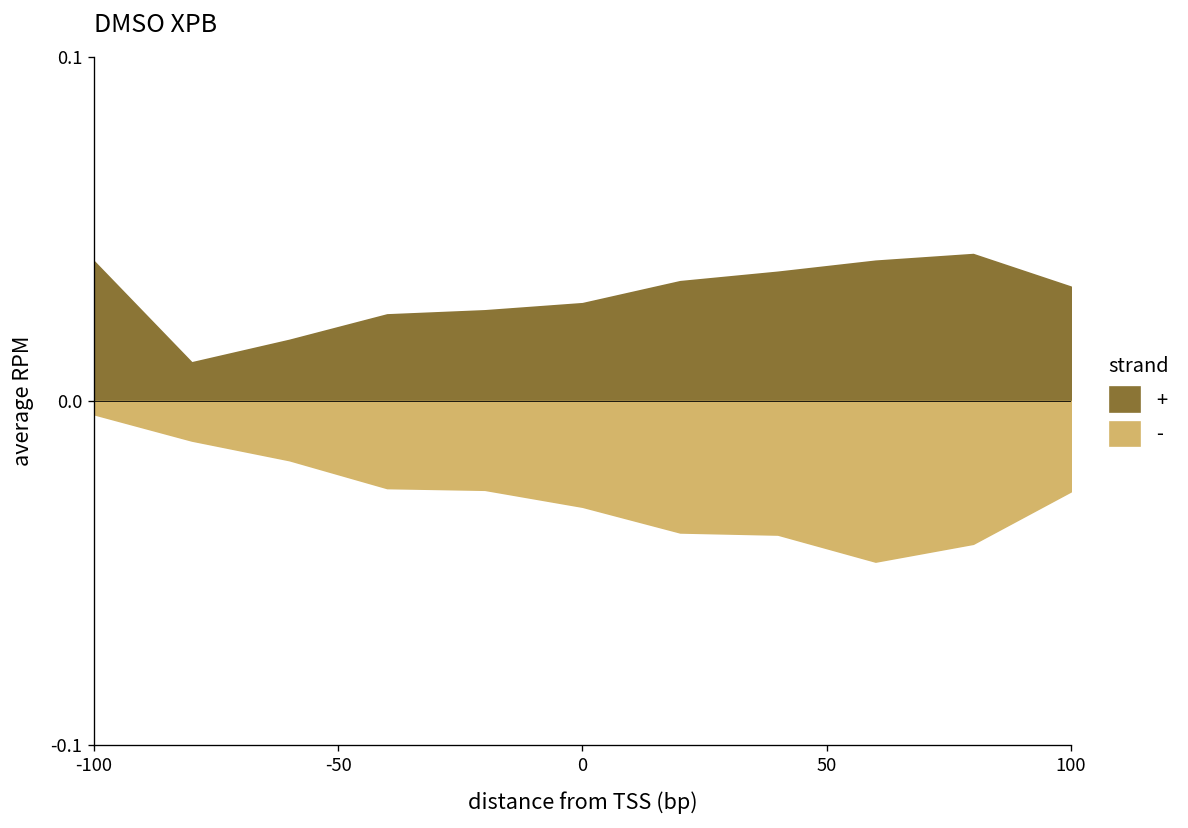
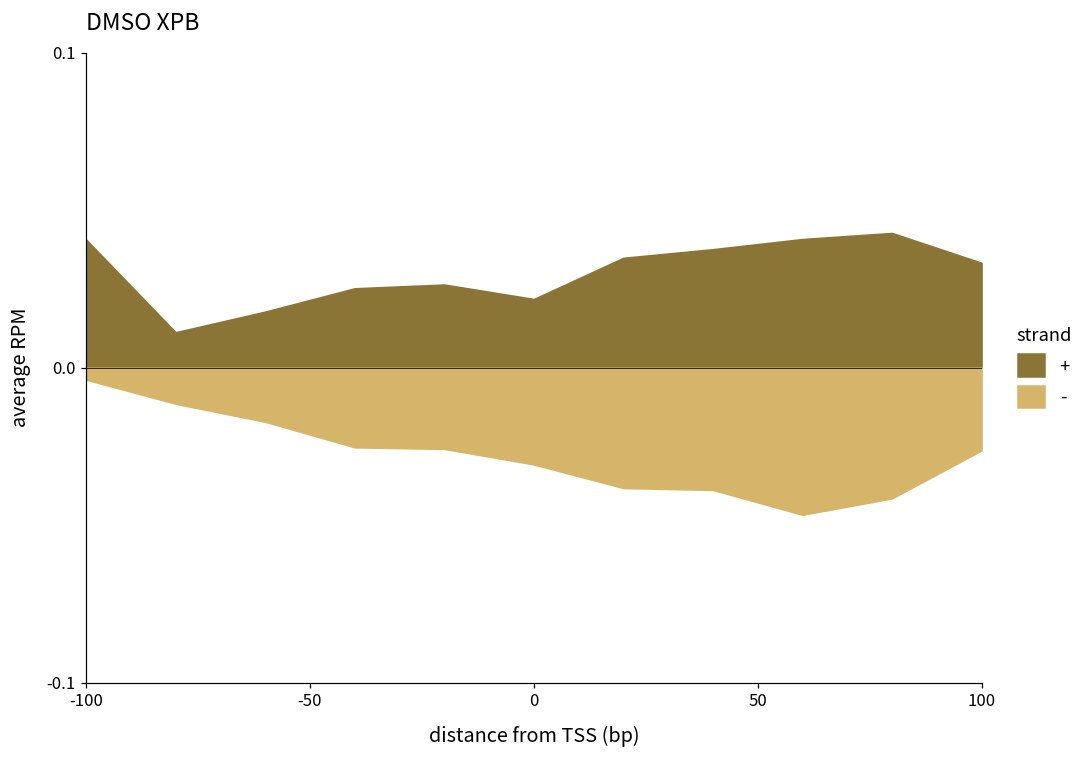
  {
    "+": {
      "-100": 0.041,
-     "0": 0.028,
+     "0": 0.022,
      "100": 0.033
    }
  }
